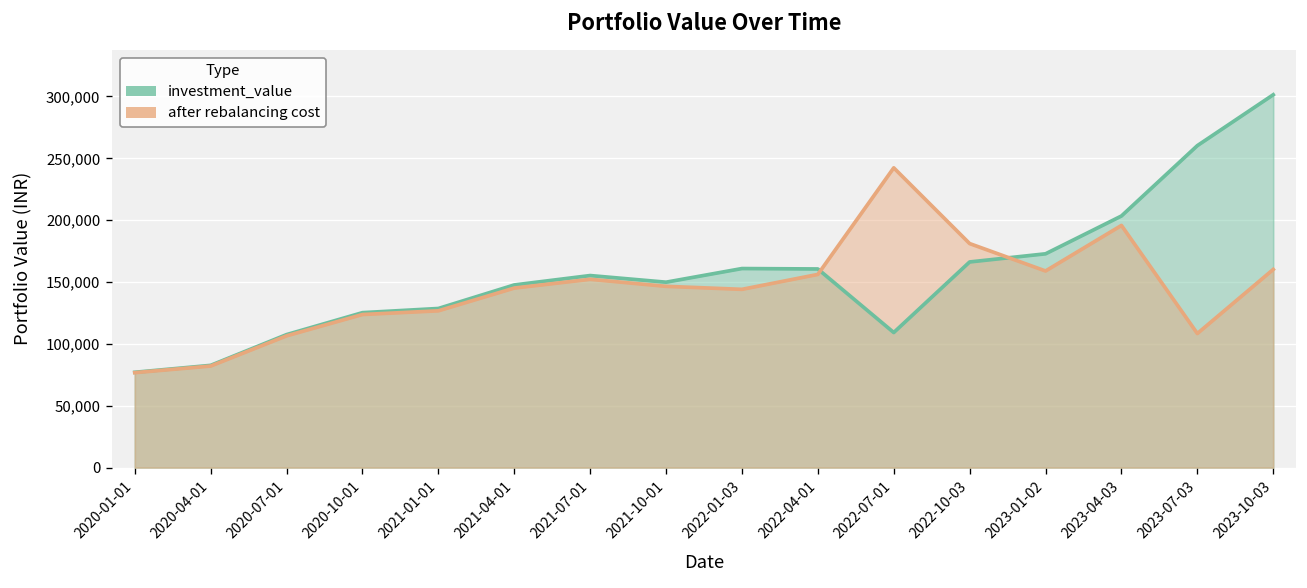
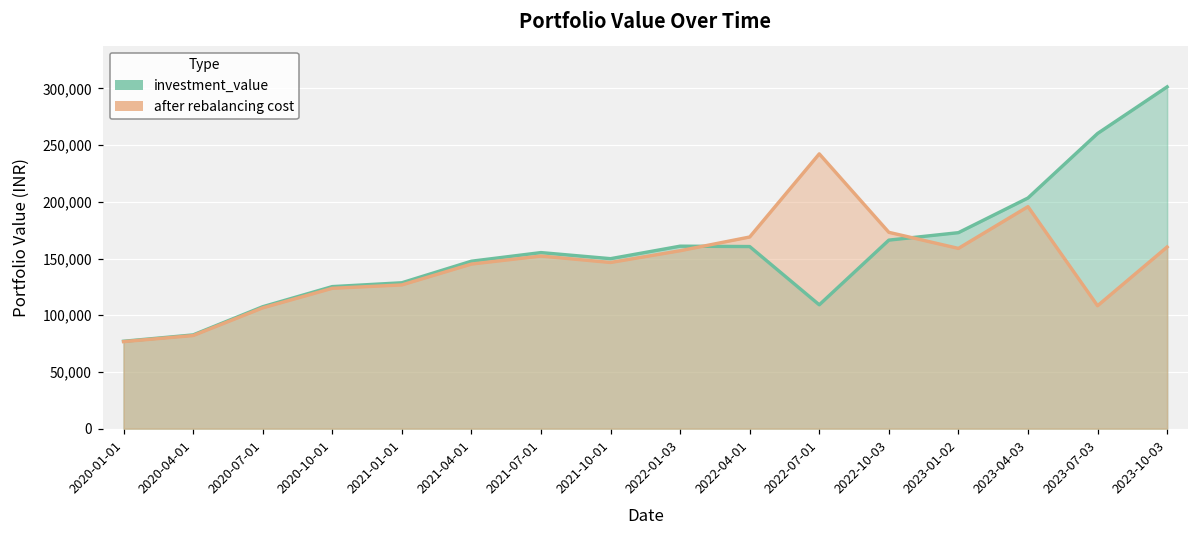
  {
    "investment_value": {
      "2021-04-01": "148,000",
      "2021-07-01": "155,000",
      "2021-10-01": "150,000",
      "2022-01-03": "161,000",
      "2022-04-01": "161,000",
      "2022-07-01": "109,000",
      "2022-10-03": "166,000",
      "2023-01-02": "173,000",
      "2023-04-03": "203,000",
      "2023-07-03": "260,000",
      "2023-10-03": "301,000"
    },
    "after rebalancing cost": {
      "2021-04-01": "145,000",
      "2021-07-01": "152,000",
      "2021-10-01": "147,000",
-     "2022-01-03": "144,000",
-     "2022-04-01": "156,000",
+     "2022-01-03": "157,000",
+     "2022-04-01": "169,000",
      "2022-07-01": "242,000",
-     "2022-10-03": "181,000",
+     "2022-10-03": "173,000",
      "2023-01-02": "159,000",
      "2023-04-03": "196,000",
      "2023-07-03": "108,000",
      "2023-10-03": "160,000"
    }
  }
